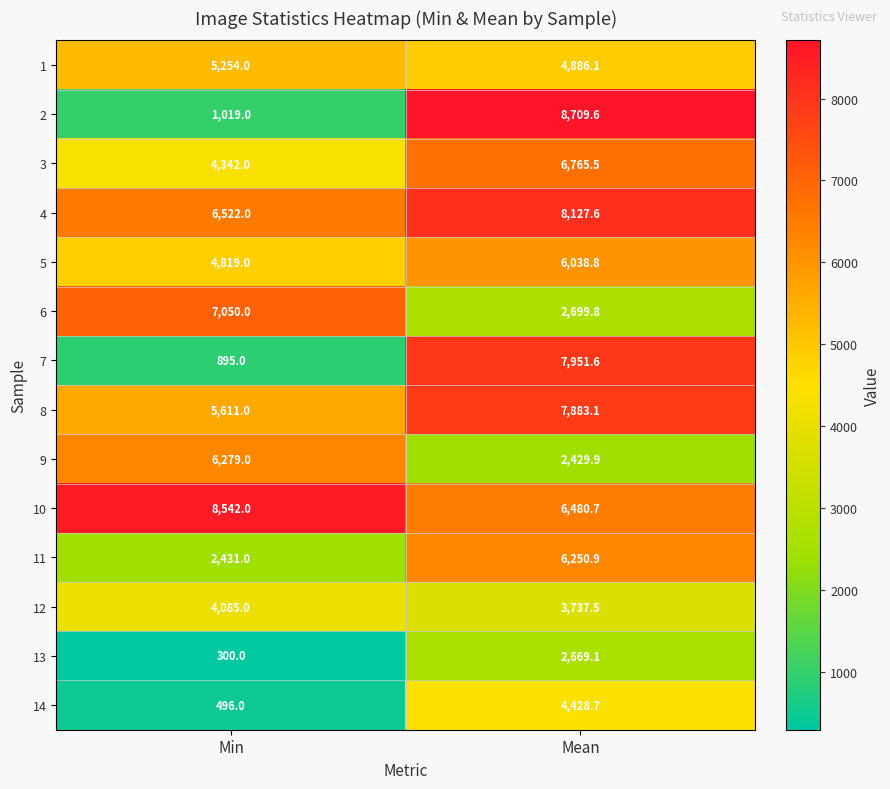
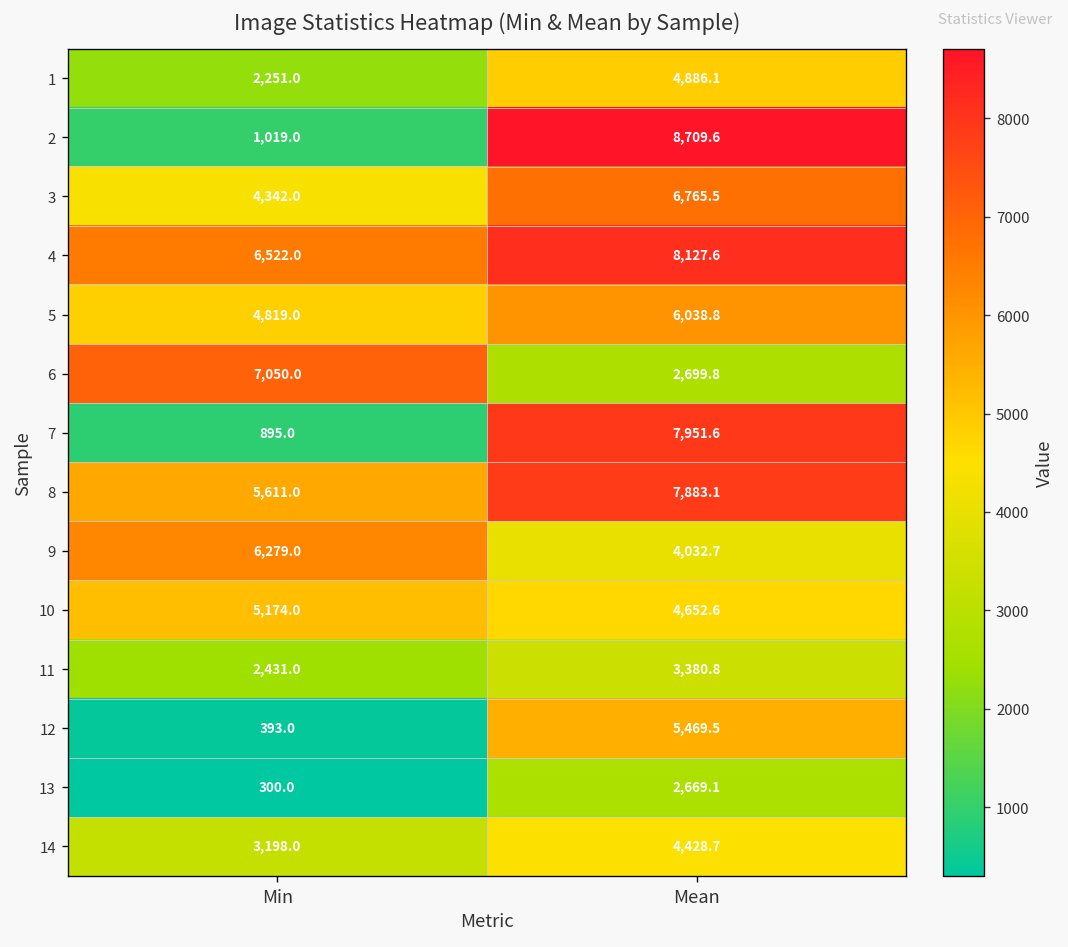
  {
    "1": {
-     "Min": "5,254.0"
+     "Min": "2,251.0"
    },
    "9": {
-     "Mean": "2,429.9"
+     "Mean": "4,032.7"
    },
    "10": {
-     "Min": "8,542.0",
-     "Mean": "6,480.7"
+     "Min": "5,174.0",
+     "Mean": "4,652.6"
    },
    "11": {
-     "Mean": "6,250.9"
+     "Mean": "3,380.8"
    },
    "12": {
-     "Min": "4,085.0",
-     "Mean": "3,737.5"
+     "Min": "393.0",
+     "Mean": "5,469.5"
    },
    "14": {
-     "Min": "496.0"
+     "Min": "3,198.0"
    }
  }
